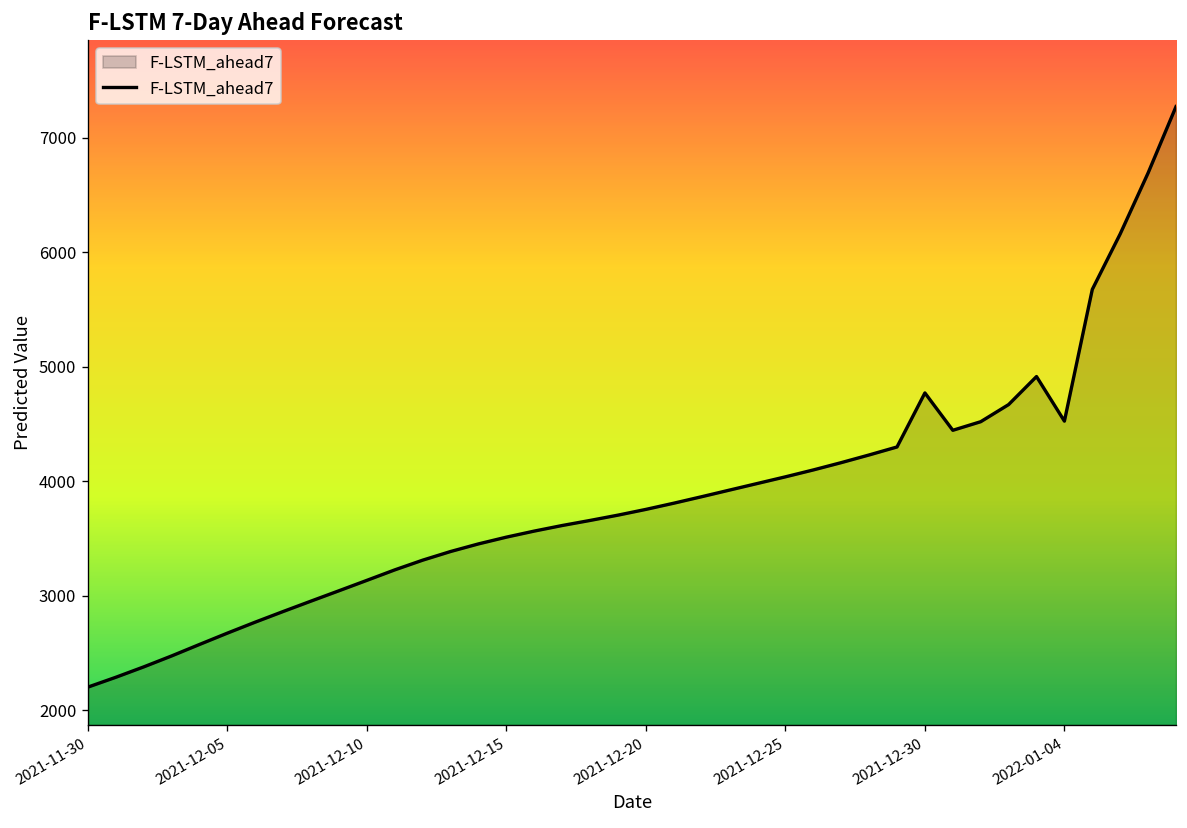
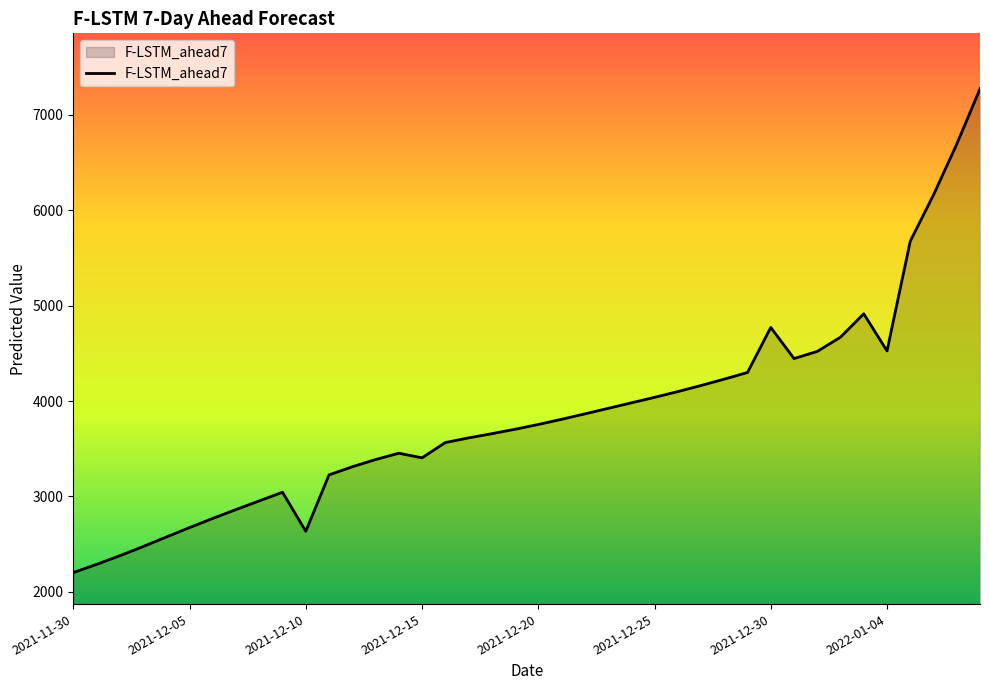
  {
    "2021-11-30": 2200,
    "2021-12-05": 2700,
-   "2021-12-10": 3100,
-   "2021-12-15": 3500,
+   "2021-12-10": 2600,
+   "2021-12-15": 3400,
    "2021-12-20": 3800,
    "2021-12-25": 4000,
    "2021-12-30": 4800,
    "2022-01-04": 4500
  }
